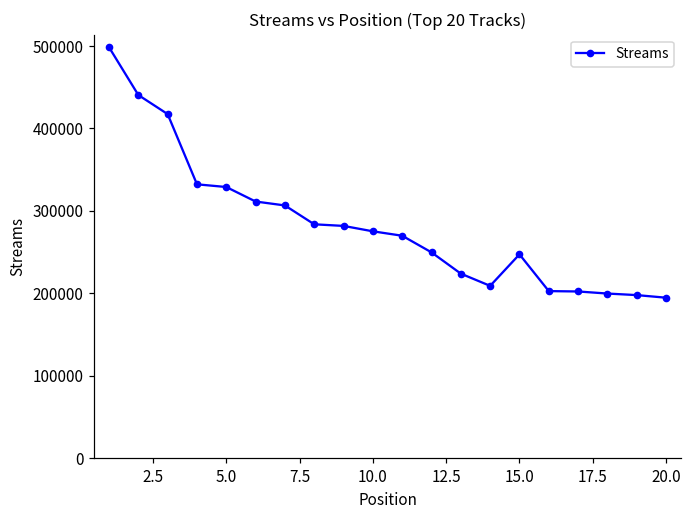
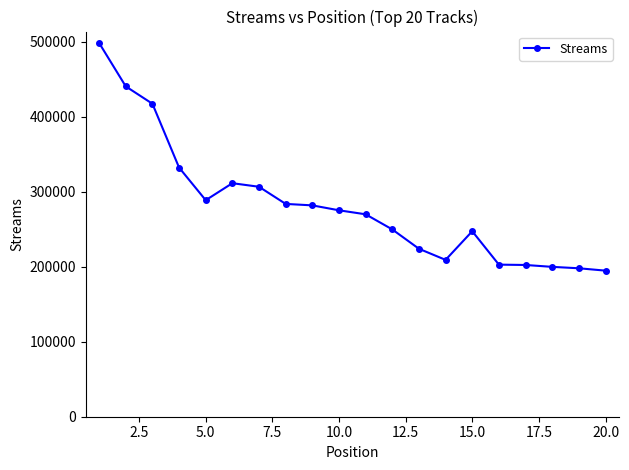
  {
-   "5.0": 330000,
+   "5.0": 290000,
    "10.0": 280000,
    "15.0": 250000,
    "20.0": 190000
  }
